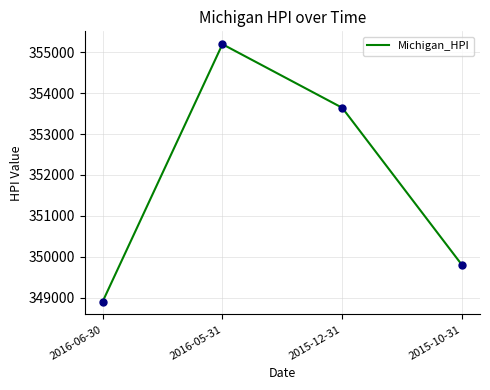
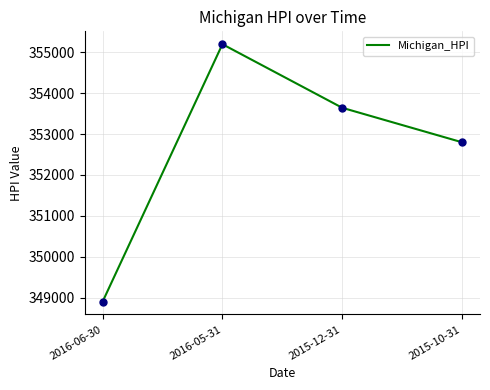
  {
    "2016-06-30": 348900,
    "2016-05-31": 355200,
    "2015-12-31": 353600,
-   "2015-10-31": 349800
+   "2015-10-31": 352800
  }
